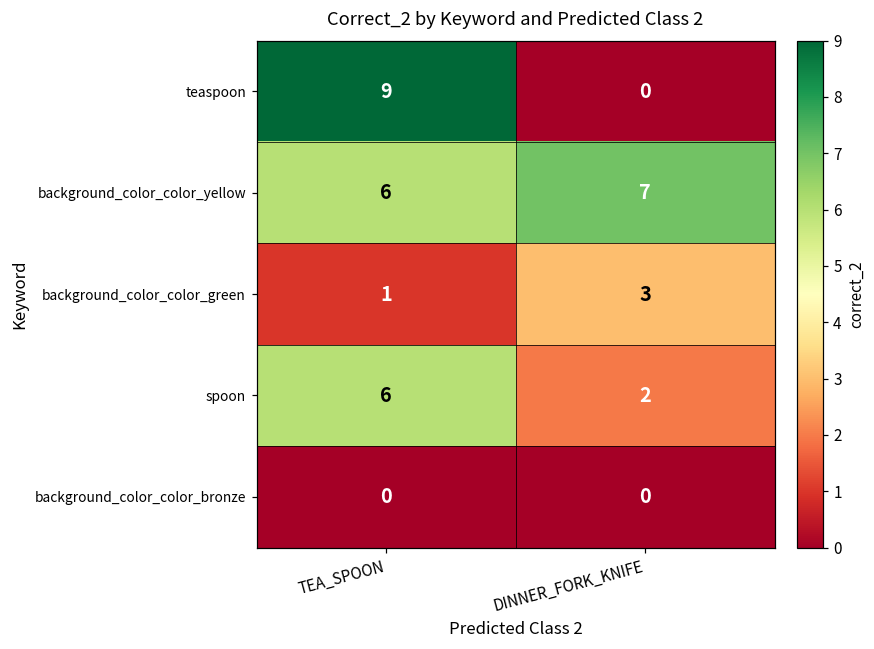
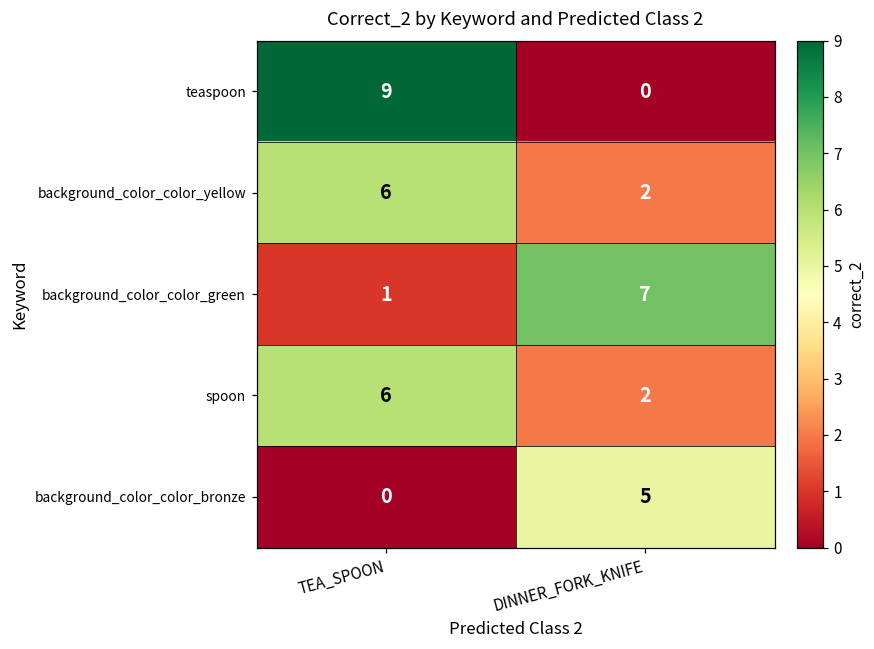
  {
    "teaspoon": {
      "TEA_SPOON": 9,
      "DINNER_FORK_KNIFE": 0
    },
    "background_color_color_yellow": {
      "TEA_SPOON": 6,
-     "DINNER_FORK_KNIFE": 7
+     "DINNER_FORK_KNIFE": 2
    },
    "background_color_color_green": {
      "TEA_SPOON": 1,
-     "DINNER_FORK_KNIFE": 3
+     "DINNER_FORK_KNIFE": 7
    },
    "spoon": {
      "TEA_SPOON": 6,
      "DINNER_FORK_KNIFE": 2
    },
    "background_color_color_bronze": {
      "TEA_SPOON": 0,
-     "DINNER_FORK_KNIFE": 0
+     "DINNER_FORK_KNIFE": 5
    }
  }
